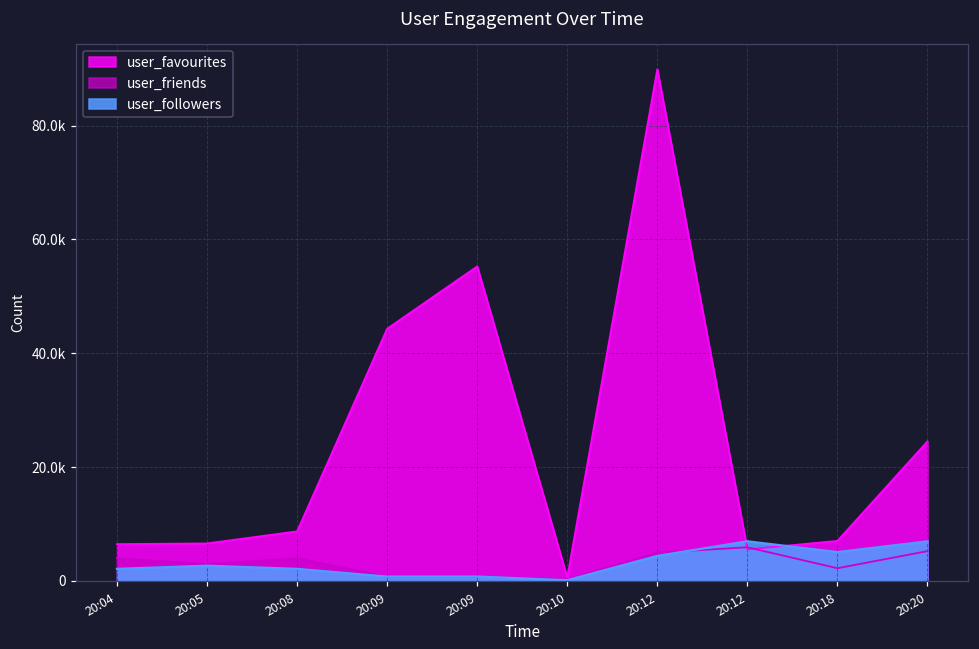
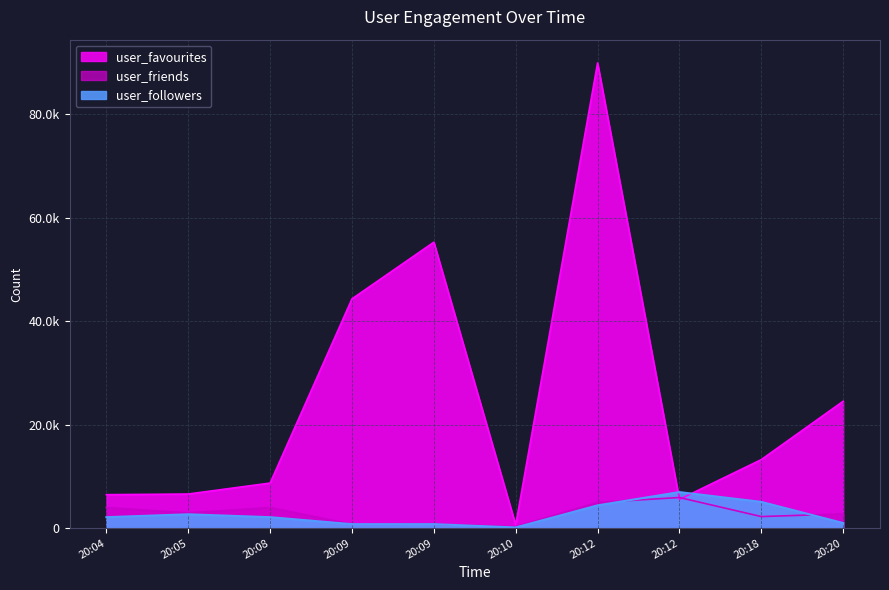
  {
    "user_favourites": {
      "20:04": 6000,
      "20:05": 7000,
      "20:08": 9000,
-     "20:18": 7000,
+     "20:18": 13000,
      "20:20": 25000
    },
    "user_friends": {
      "20:04": 4000,
      "20:08": 4000,
      "20:18": 2000,
-     "20:20": 5000
+     "20:20": 3000
    },
    "user_followers": {
      "20:04": 2000,
      "20:08": 2000,
      "20:18": 5000,
-     "20:20": 7000
+     "20:20": 1000
    }
  }
